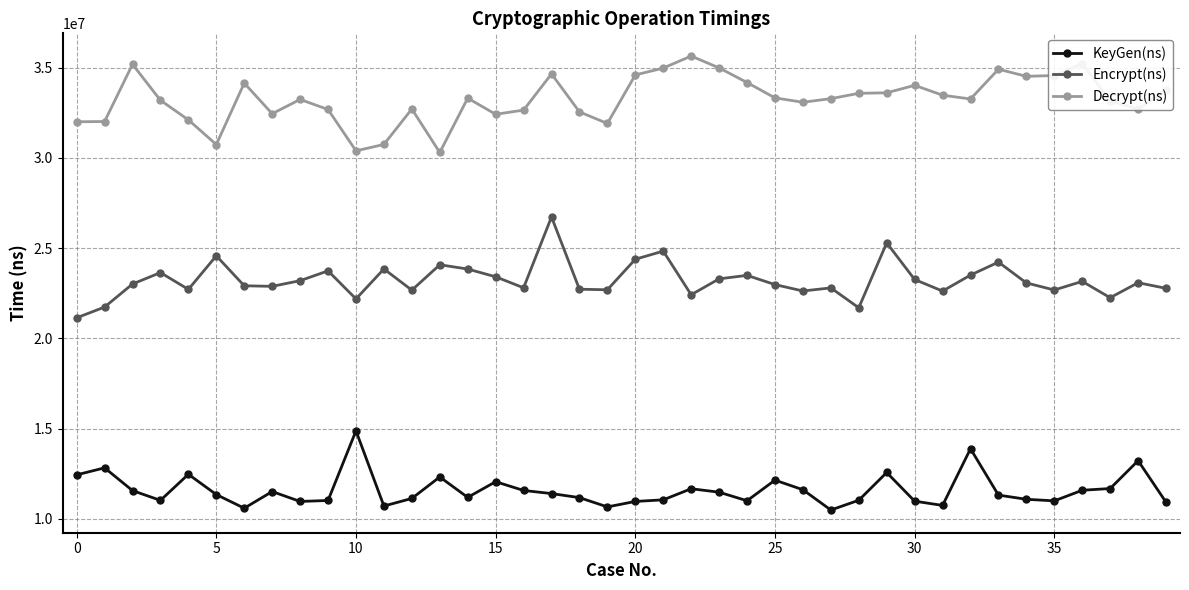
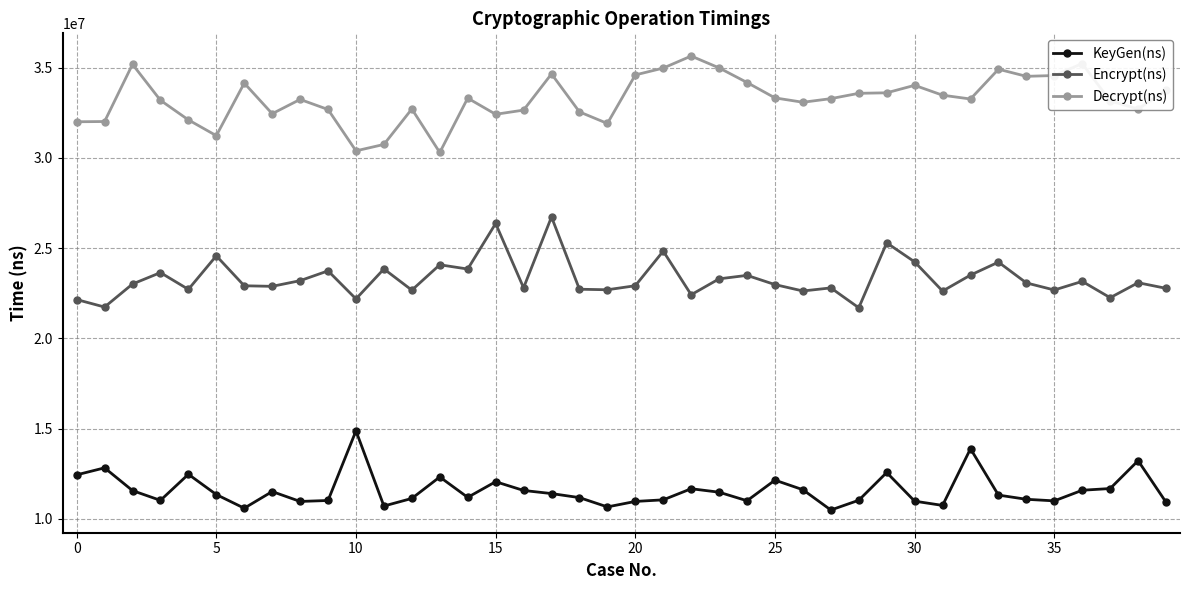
  {
    "KeyGen(ns)": {
      "0": 12400000,
      "5": 11300000,
      "10": 14900000,
      "15": 12100000,
      "20": 11000000,
      "25": 12100000,
      "30": 11000000,
      "35": 11000000
    },
    "Encrypt(ns)": {
-     "0": 21100000,
+     "0": 22100000,
      "5": 24600000,
      "10": 22200000,
-     "15": 23400000,
-     "20": 24400000,
+     "15": 26400000,
+     "20": 22900000,
      "25": 23000000,
-     "30": 23300000,
+     "30": 24200000,
      "35": 22700000
    },
    "Decrypt(ns)": {
      "0": 32000000,
-     "5": 30700000,
+     "5": 31200000,
      "10": 30400000,
      "15": 32400000,
      "20": 34600000,
      "25": 33300000,
      "30": 34000000
    }
  }
